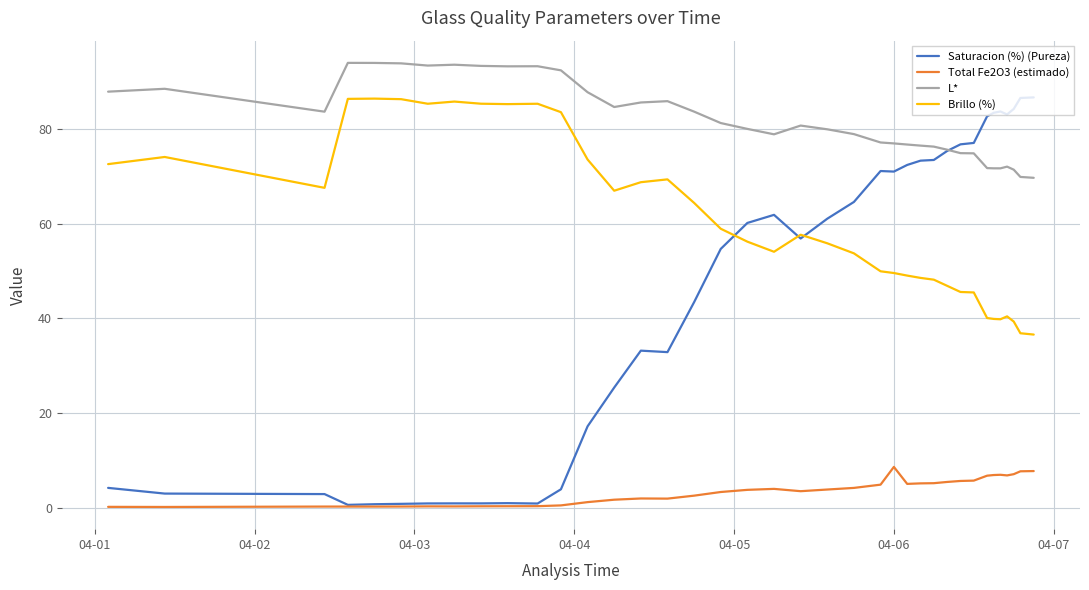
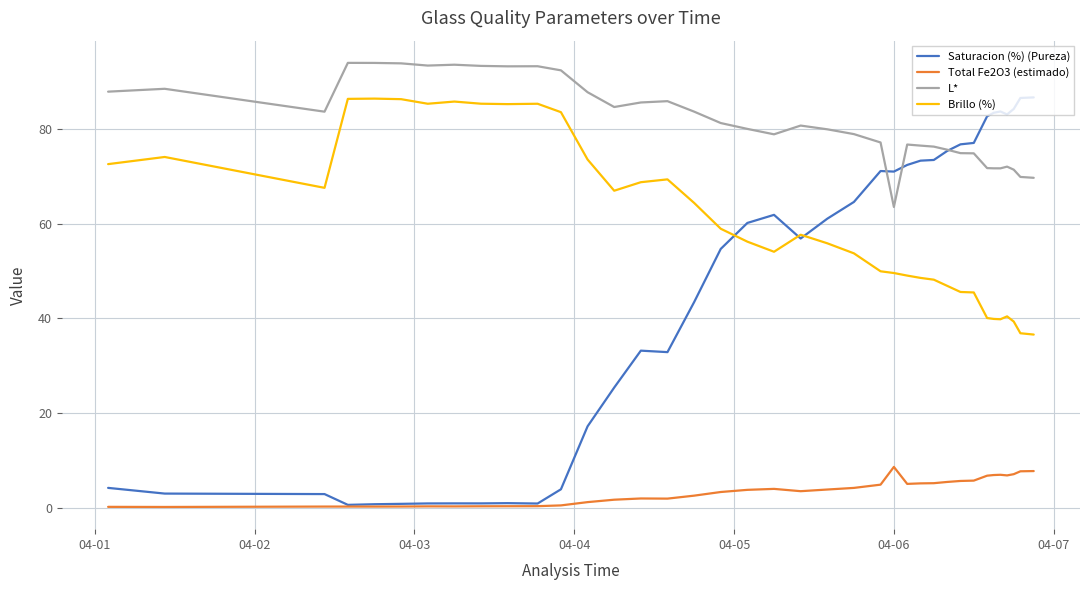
  {
    "Saturacion (%) (Pureza)": {
      "04-06": 71
    },
    "Total Fe2O3 (estimado)": {
      "04-06": 9
    },
    "L*": {
-     "04-06": 77
+     "04-06": 64
    },
    "Brillo (%)": {
      "04-06": 50
    }
  }
